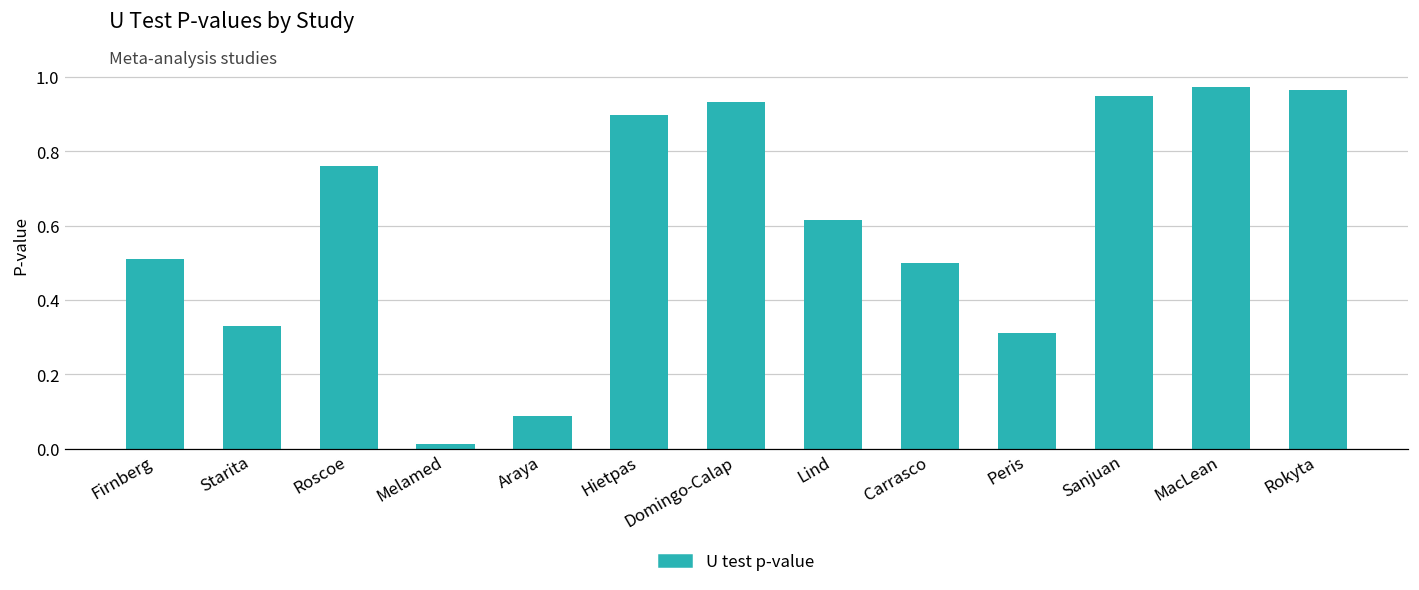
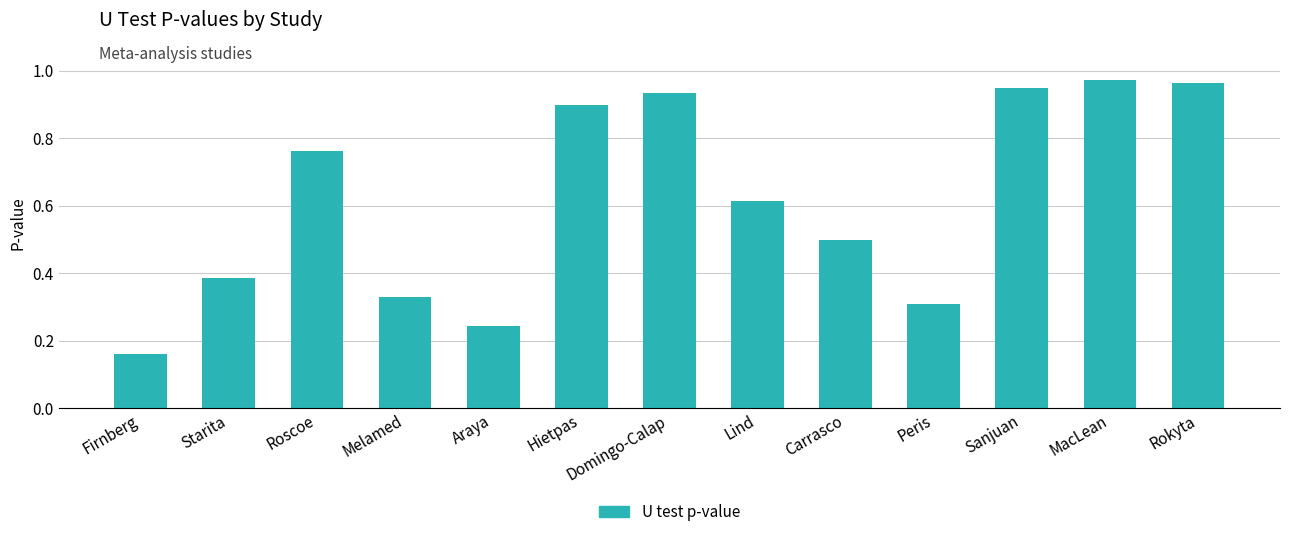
  {
-   "Firnberg": 0.51,
-   "Starita": 0.33,
+   "Firnberg": 0.16,
+   "Starita": 0.39,
    "Roscoe": 0.76,
-   "Melamed": 0.01,
-   "Araya": 0.09,
+   "Melamed": 0.33,
+   "Araya": 0.24,
    "Hietpas": 0.90,
    "Domingo-Calap": 0.93,
    "Lind": 0.61,
    "Carrasco": 0.50,
    "Peris": 0.31,
    "Sanjuan": 0.95,
    "MacLean": 0.97,
    "Rokyta": 0.96
  }
